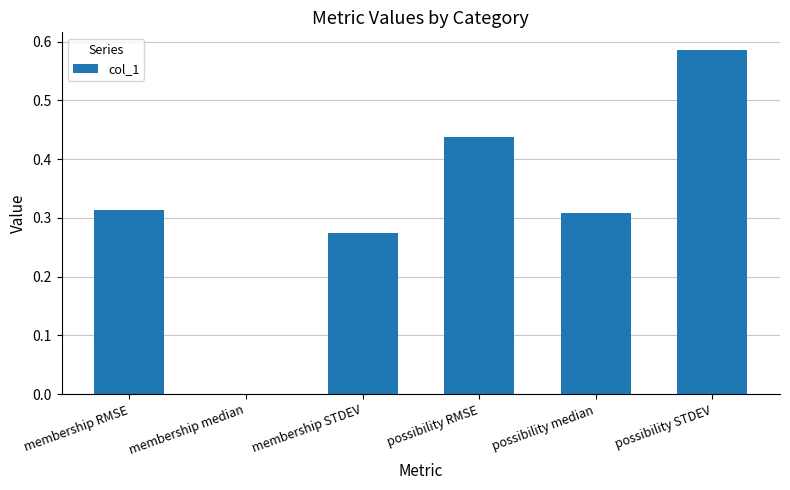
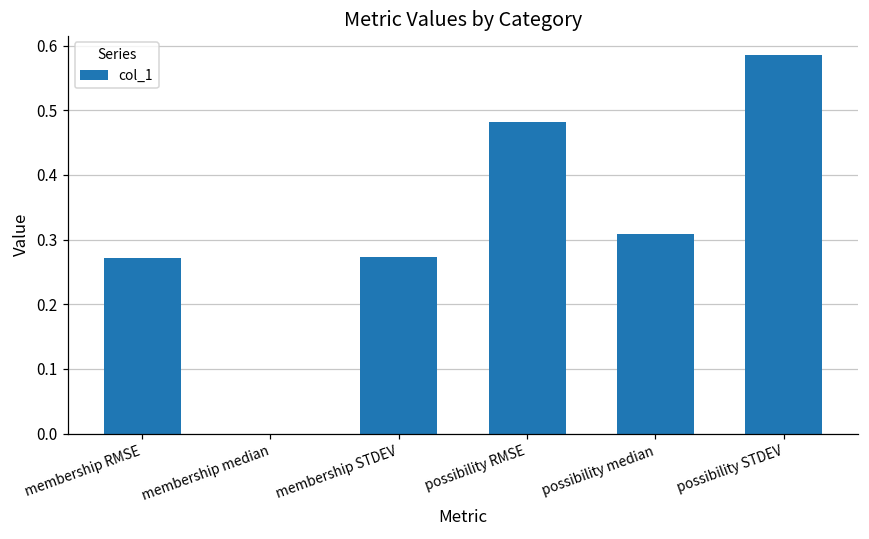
  {
-   "membership RMSE": 0.31,
+   "membership RMSE": 0.27,
    "membership STDEV": 0.27,
-   "possibility RMSE": 0.44,
+   "possibility RMSE": 0.48,
    "possibility median": 0.31,
    "possibility STDEV": 0.59
  }
